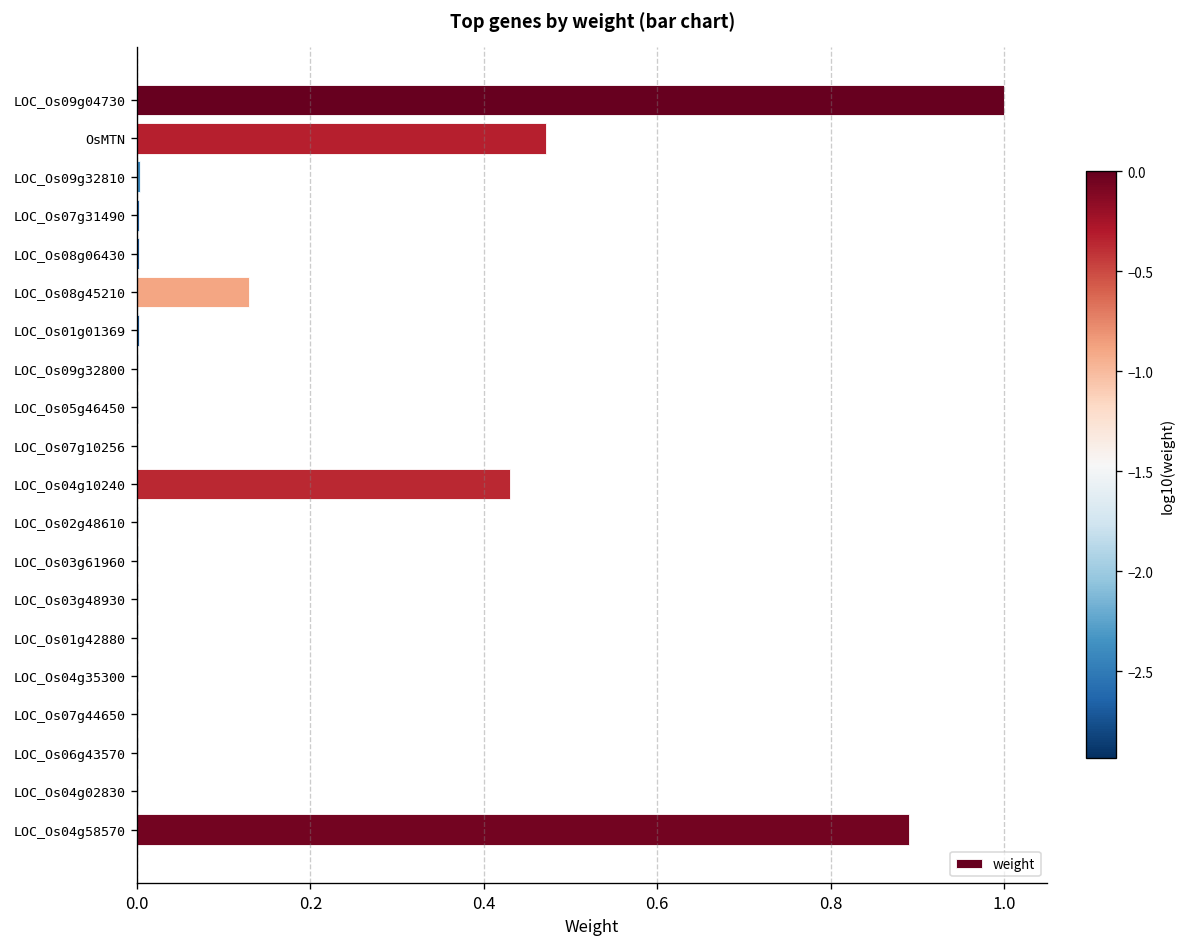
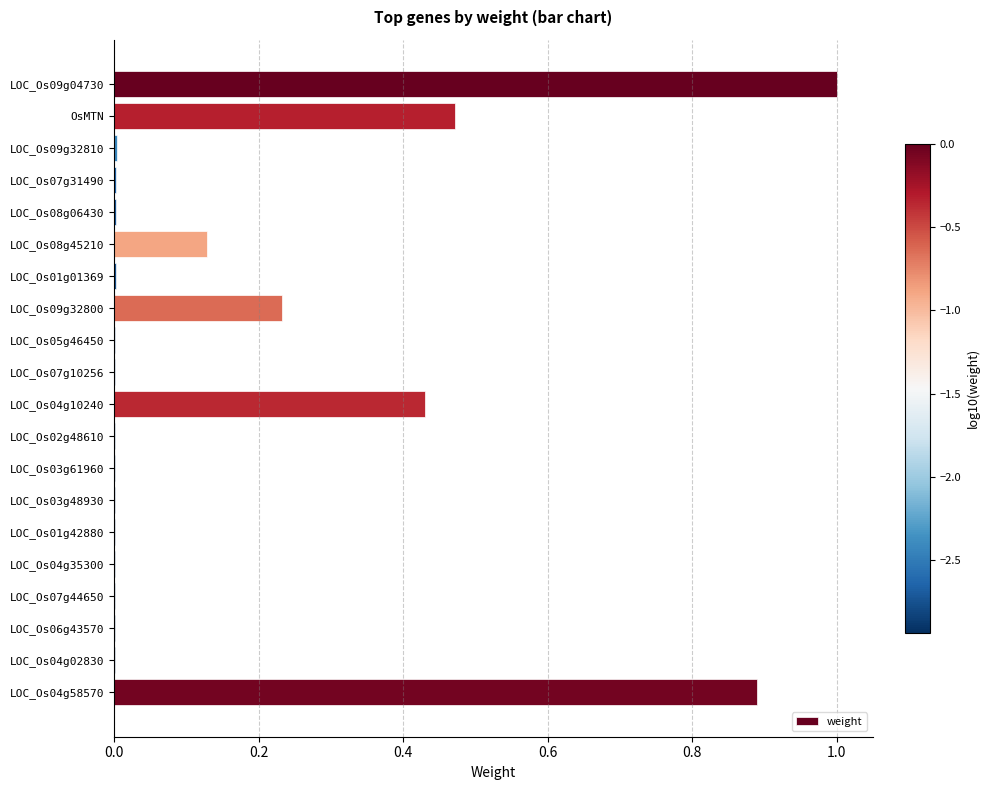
  {
    "LOC_Os09g04730": 1.00,
    "OsMTN": 0.47,
    "LOC_Os09g32810": 0.00,
    "LOC_Os08g45210": 0.13,
-   "LOC_Os09g32800": 0.00,
+   "LOC_Os09g32800": 0.23,
    "LOC_Os04g10240": 0.43,
    "LOC_Os04g58570": 0.89
  }
